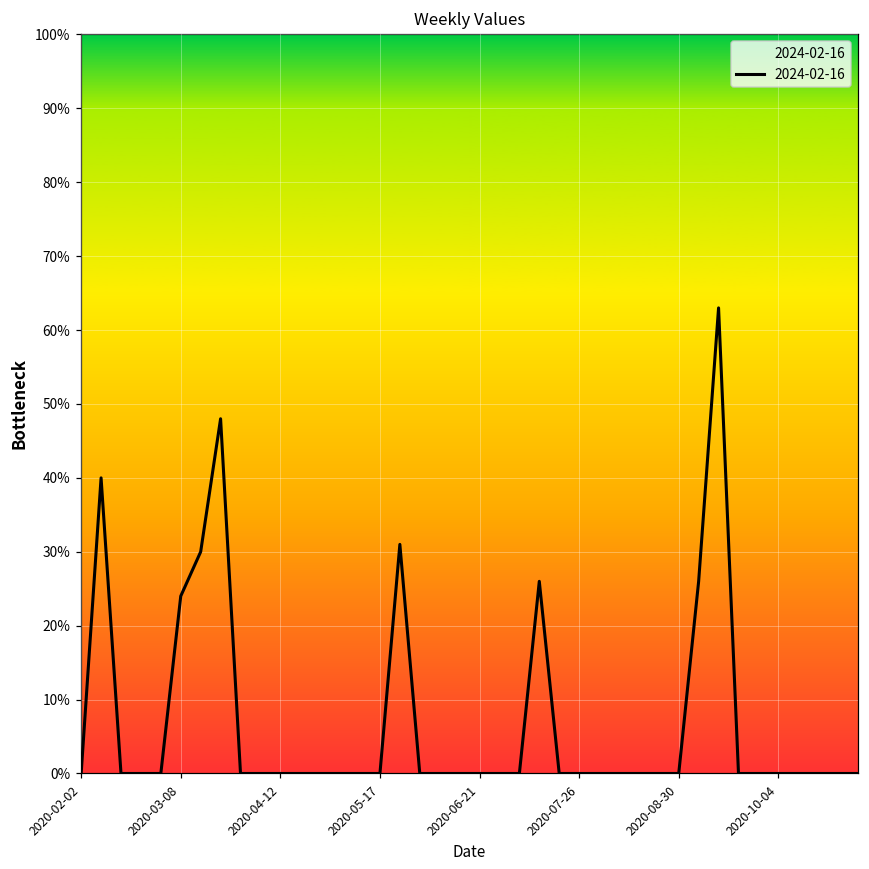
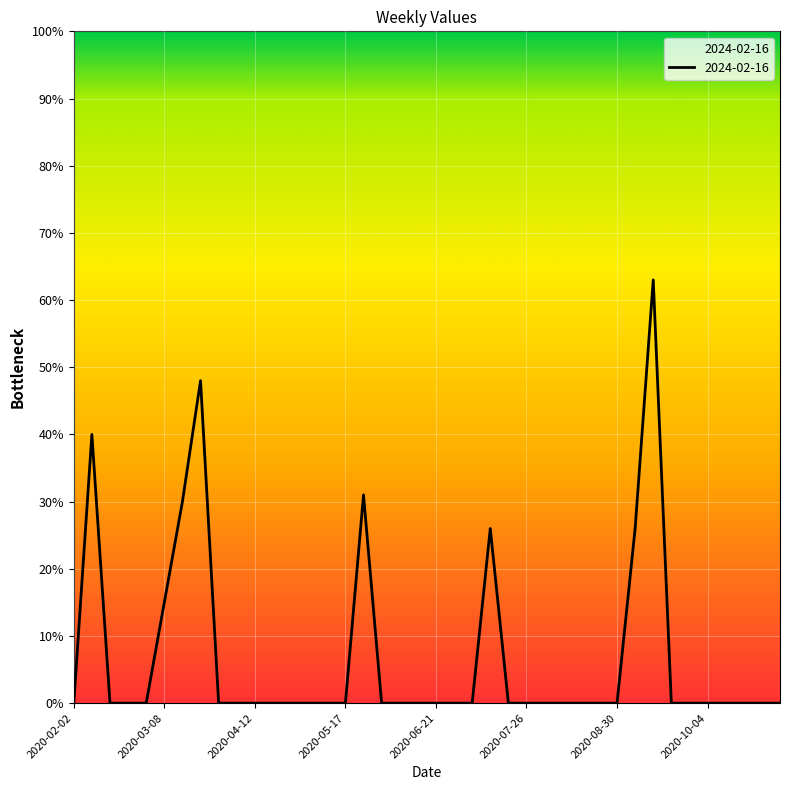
  {
    "2020-02-02": "0%",
-   "2020-03-08": "24%",
+   "2020-03-08": "15%",
    "2020-04-12": "0%",
    "2020-05-17": "0%",
    "2020-06-21": "0%",
    "2020-07-26": "0%",
    "2020-08-30": "0%",
    "2020-10-04": "0%"
  }
